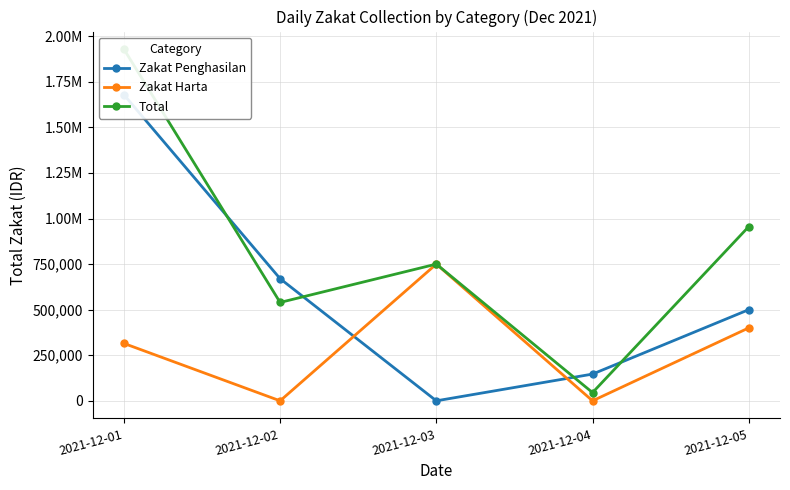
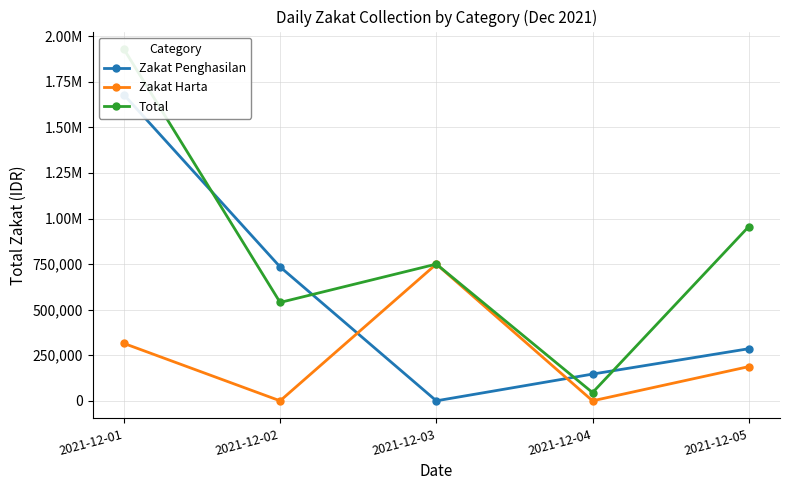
  {
    "Zakat Penghasilan": {
-     "2021-12-02": "670,000",
+     "2021-12-02": "730,000",
      "2021-12-03": "0",
      "2021-12-04": "150,000",
-     "2021-12-05": "500,000"
+     "2021-12-05": "290,000"
    },
    "Zakat Harta": {
      "2021-12-01": "310,000",
      "2021-12-02": "0",
      "2021-12-04": "0",
-     "2021-12-05": "400,000"
+     "2021-12-05": "190,000"
    },
    "Total": {
      "2021-12-02": "540,000",
      "2021-12-04": "50,000",
      "2021-12-05": "960,000"
    }
  }
